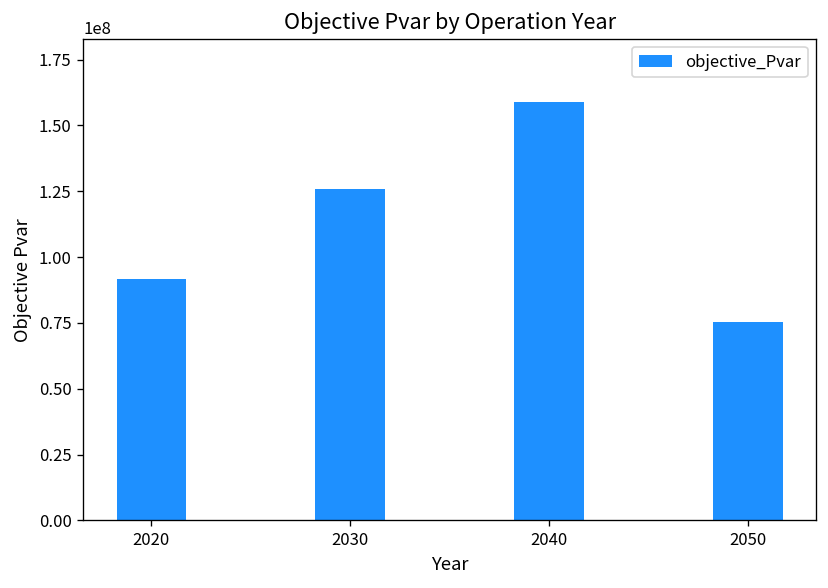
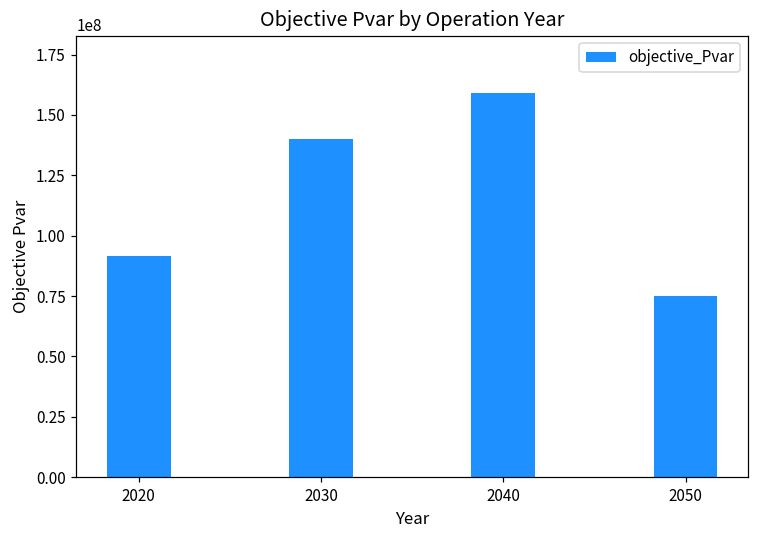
  {
    "2020": 92000000,
-   "2030": 126000000,
+   "2030": 140000000,
    "2040": 159000000,
    "2050": 75000000
  }
